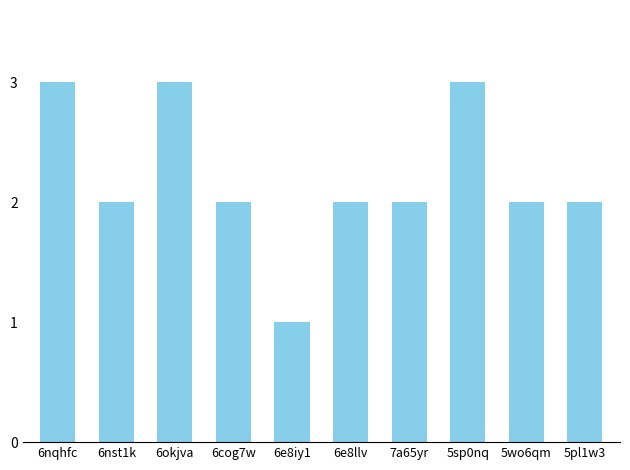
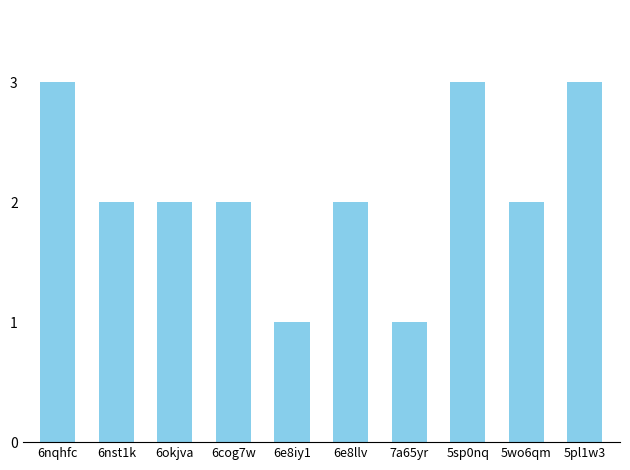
  {
    "6nqhfc": 3,
    "6nst1k": 2,
-   "6okjva": 3,
+   "6okjva": 2,
    "6cog7w": 2,
    "6e8iy1": 1,
    "6e8llv": 2,
-   "7a65yr": 2,
+   "7a65yr": 1,
    "5sp0nq": 3,
    "5wo6qm": 2,
-   "5pl1w3": 2
+   "5pl1w3": 3
  }
